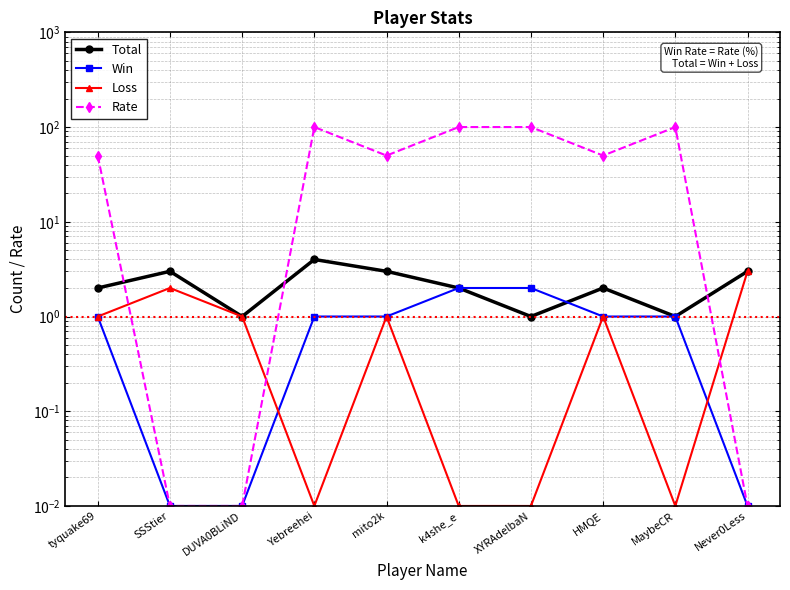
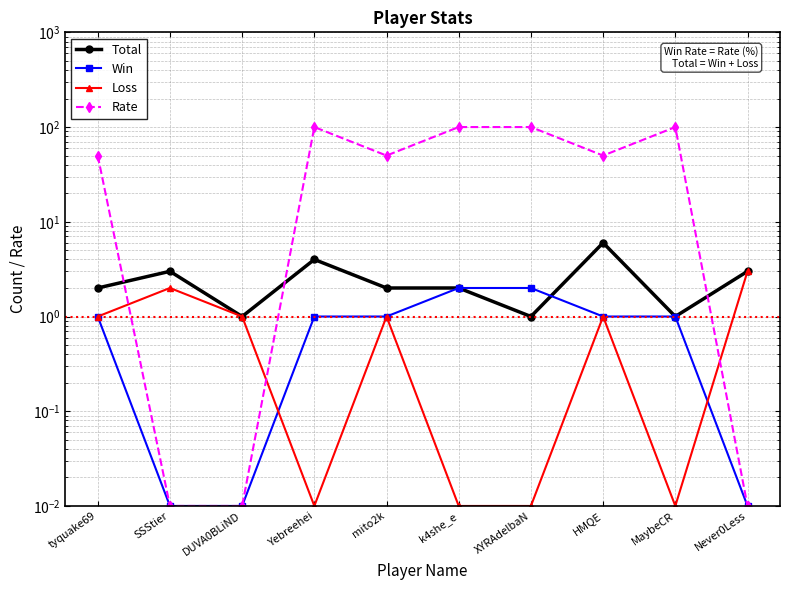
  {
    "Total": {
      "tyquake69": 2,
      "SSStier": 3,
      "Yebreehei": 4,
-     "mito2k": 3,
+     "mito2k": 2,
      "XYRAdelbaN": 1,
-     "HMQE": 2
+     "HMQE": 6
    },
    "Win": {
      "Yebreehei": 1,
      "XYRAdelbaN": 2
    },
    "Loss": {
      "SSStier": 2,
      "Yebreehei": 0.010,
      "k4she_e": 0.010,
      "XYRAdelbaN": 0.010,
      "MaybeCR": 0.010
    },
    "Rate": {
      "tyquake69": 50,
      "Yebreehei": 100,
      "mito2k": 50,
      "k4she_e": 100,
      "XYRAdelbaN": 100,
      "HMQE": 50,
      "MaybeCR": 100
    }
  }
